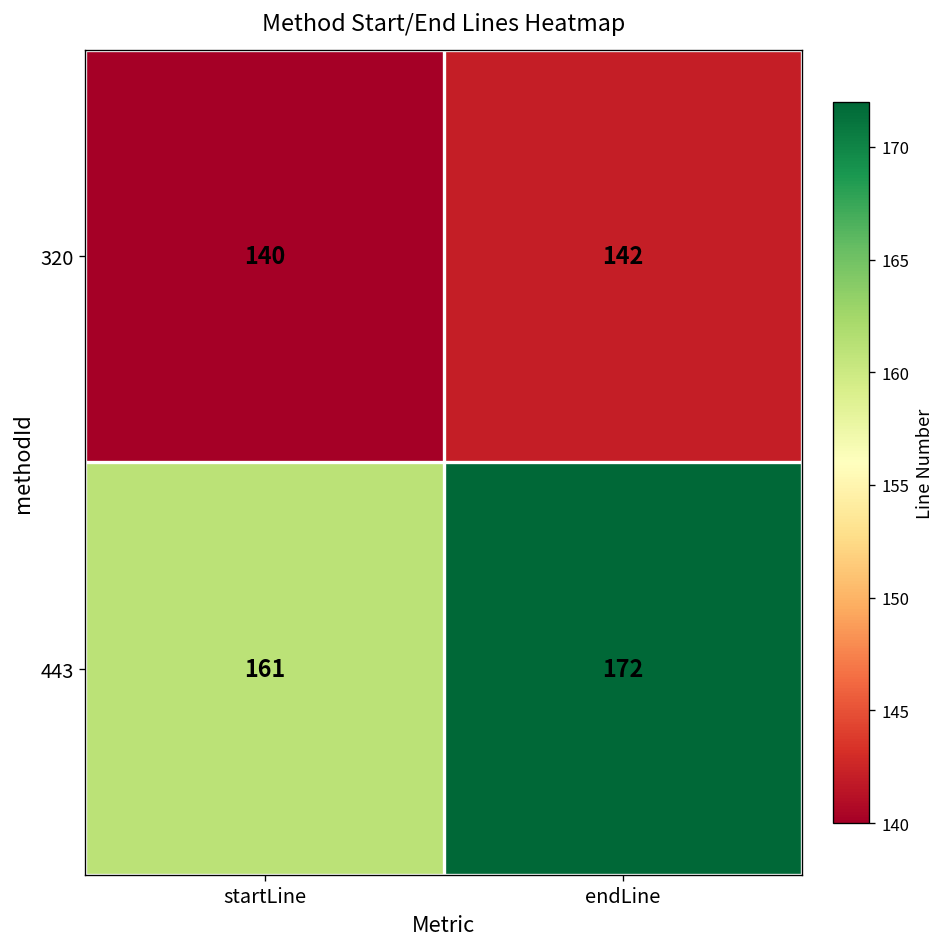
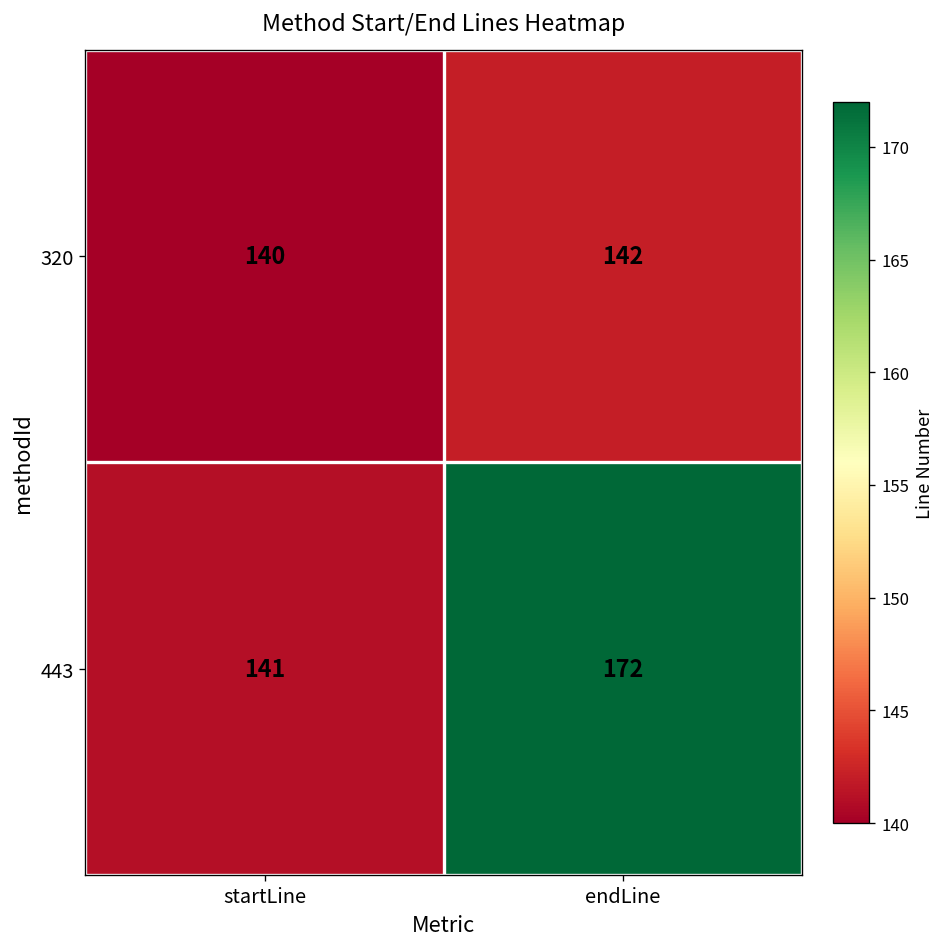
  {
    "320": {
      "startLine": 140,
      "endLine": 142
    },
    "443": {
-     "startLine": 161,
+     "startLine": 141,
      "endLine": 172
    }
  }
